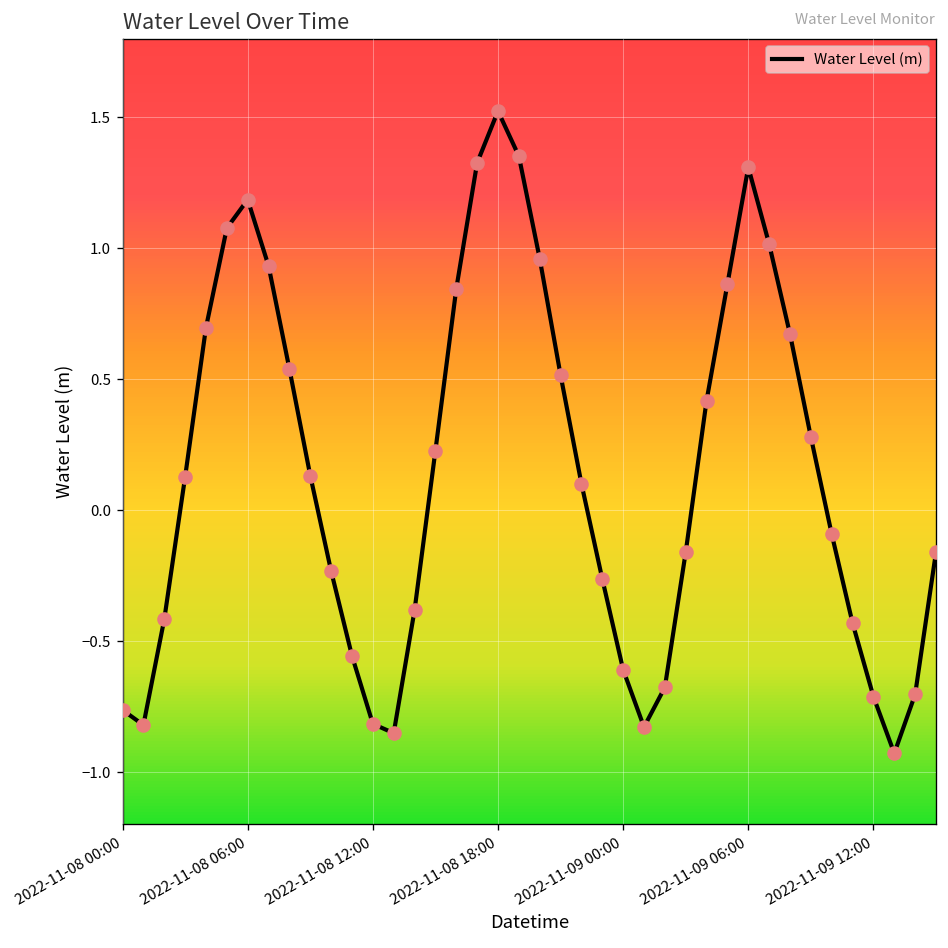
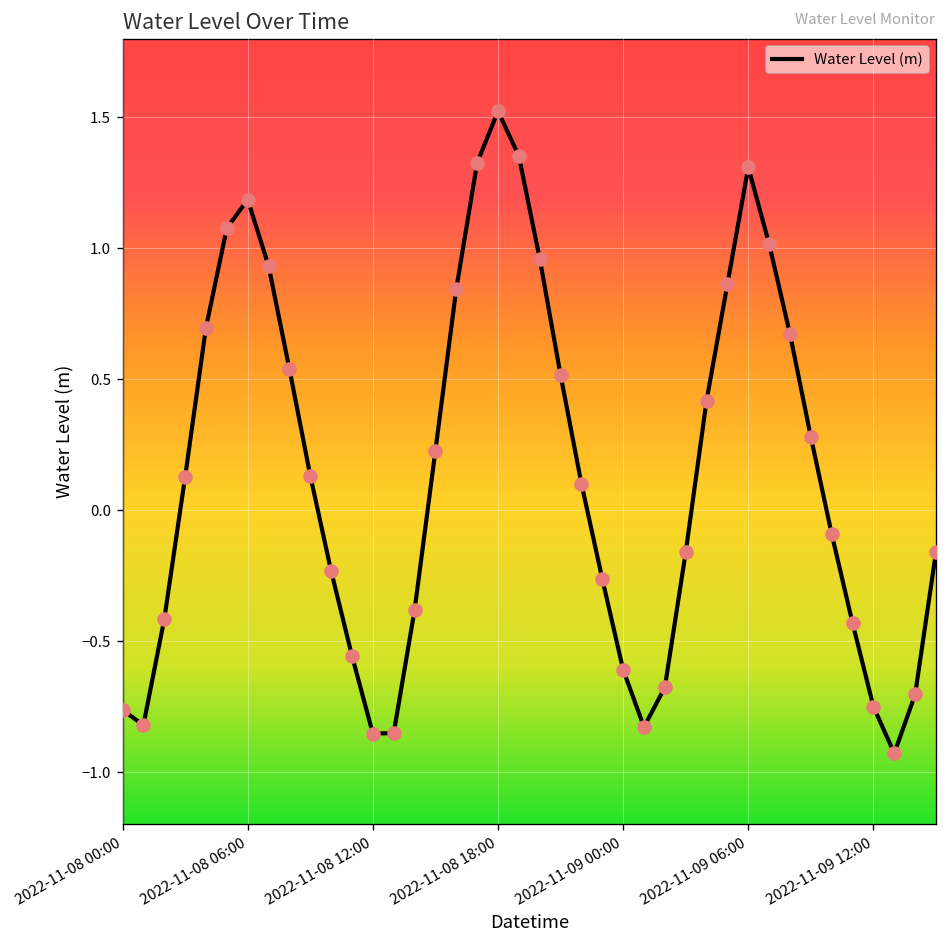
  {
    "2022-11-08 00:00": -0.76,
    "2022-11-08 06:00": 1.19,
-   "2022-11-08 12:00": -0.82,
+   "2022-11-08 12:00": -0.85,
    "2022-11-08 18:00": 1.52,
    "2022-11-09 00:00": -0.61,
    "2022-11-09 06:00": 1.31,
-   "2022-11-09 12:00": -0.71
+   "2022-11-09 12:00": -0.75
  }
